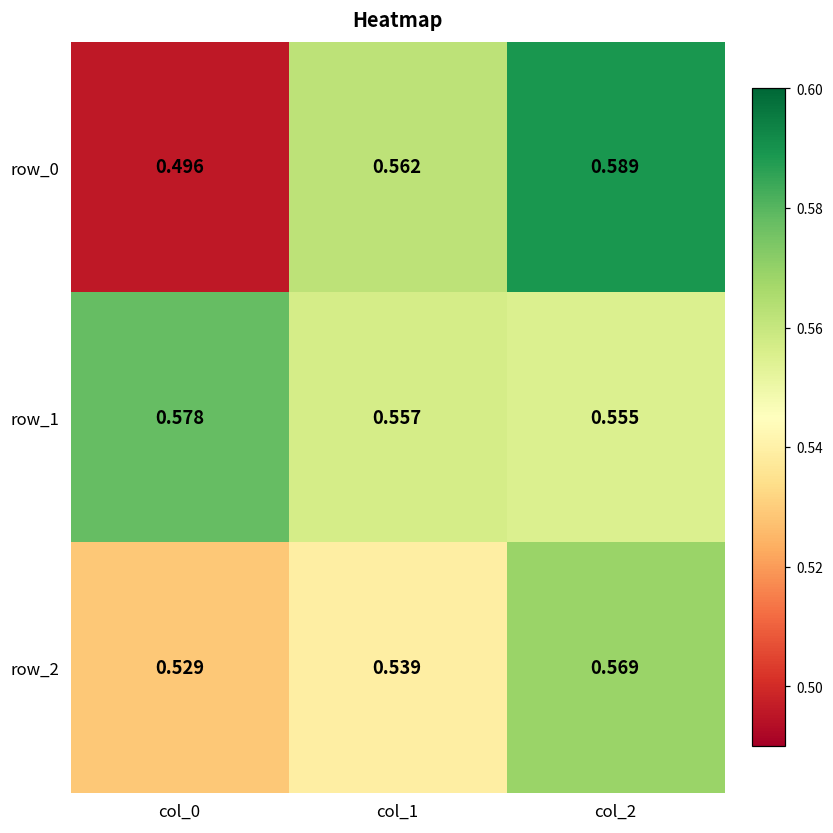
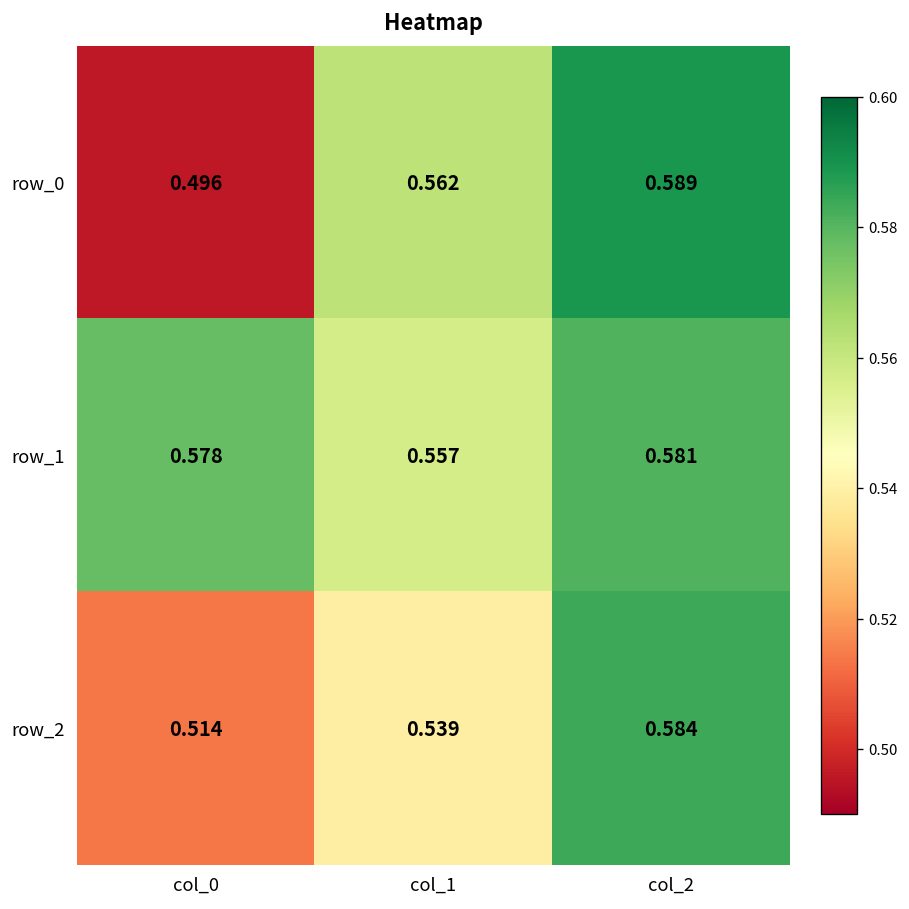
  {
    "row_0": {
      "col_0": 0.496,
      "col_1": 0.562,
      "col_2": 0.589
    },
    "row_1": {
      "col_0": 0.578,
      "col_1": 0.557,
-     "col_2": 0.555
+     "col_2": 0.581
    },
    "row_2": {
-     "col_0": 0.529,
+     "col_0": 0.514,
      "col_1": 0.539,
-     "col_2": 0.569
+     "col_2": 0.584
    }
  }
